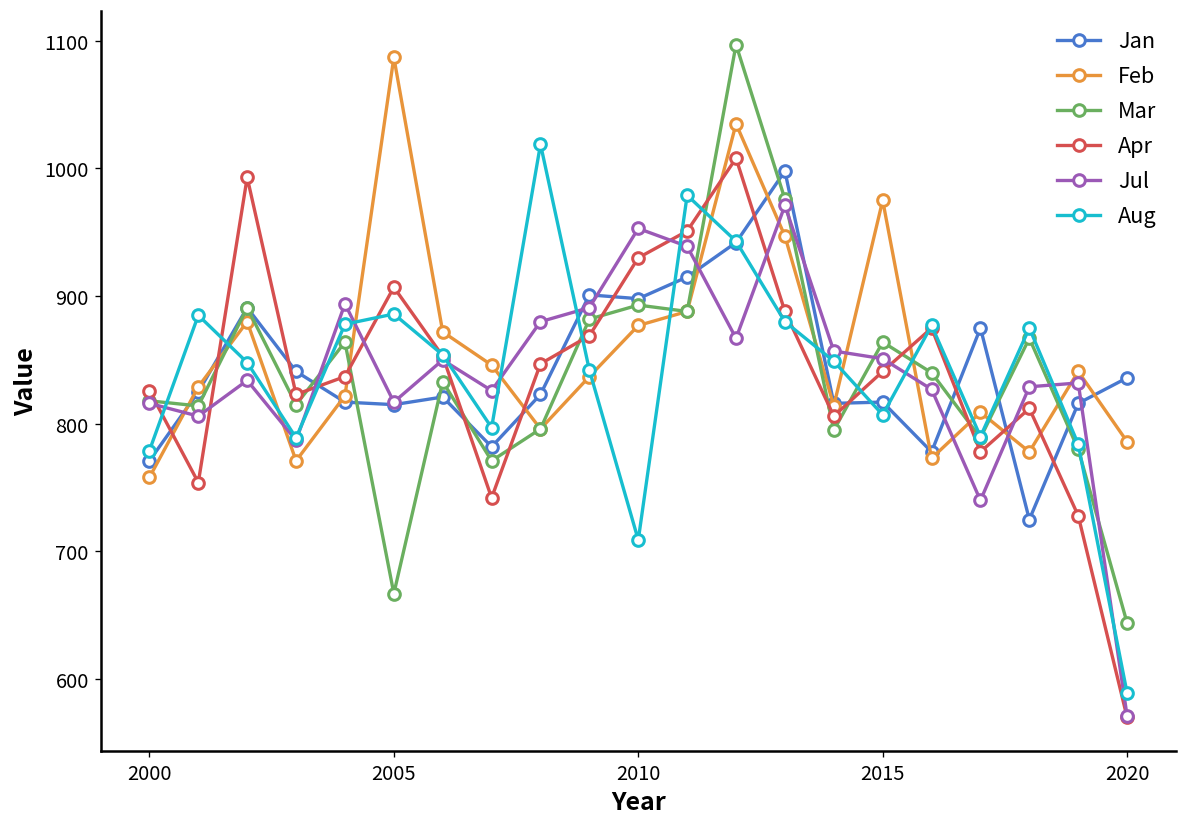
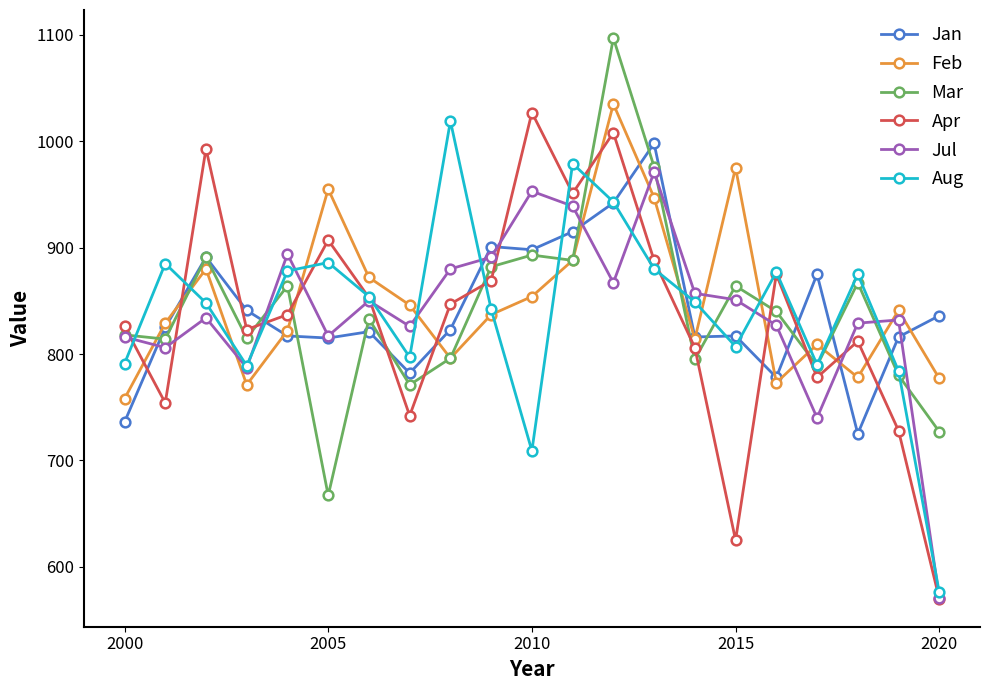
  {
    "Jan": {
-     "2000": 771,
+     "2000": 736,
      "2010": 898,
      "2015": 817,
      "2020": 836
    },
    "Feb": {
      "2000": 758,
-     "2005": 1087,
-     "2010": 877,
+     "2005": 955,
+     "2010": 854,
      "2015": 975,
-     "2020": 786
+     "2020": 777
    },
    "Mar": {
      "2005": 667,
      "2010": 893,
      "2015": 864,
-     "2020": 644
+     "2020": 727
    },
    "Apr": {
      "2000": 826,
      "2005": 907,
-     "2010": 930,
-     "2015": 841
+     "2010": 1027,
+     "2015": 625
    },
    "Jul": {
      "2010": 953,
      "2015": 851
    },
    "Aug": {
-     "2000": 779,
+     "2000": 791,
      "2005": 886,
      "2010": 709,
      "2015": 807,
-     "2020": 589
+     "2020": 576
    }
  }
